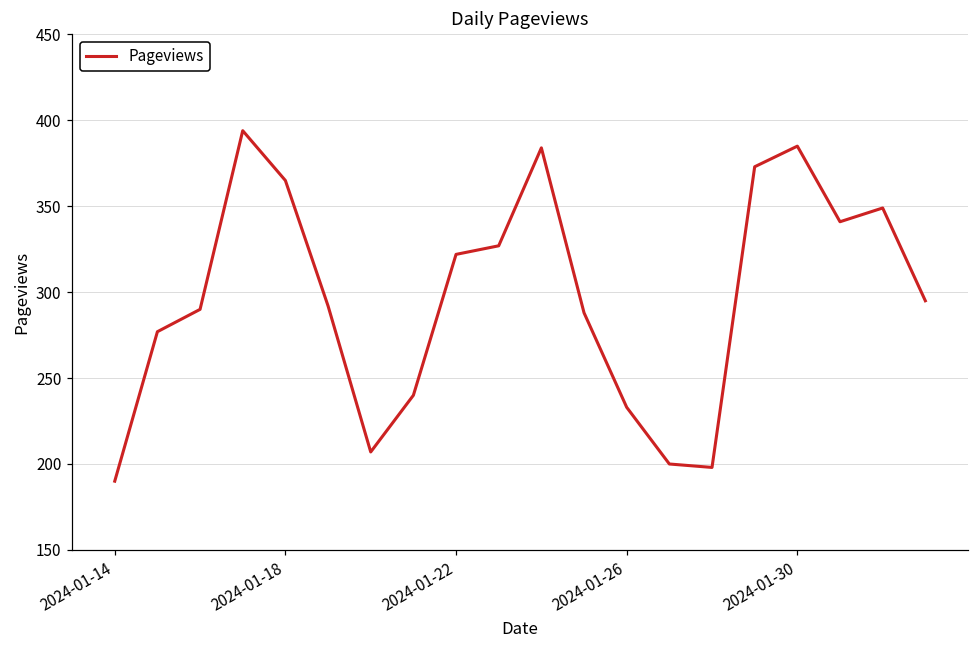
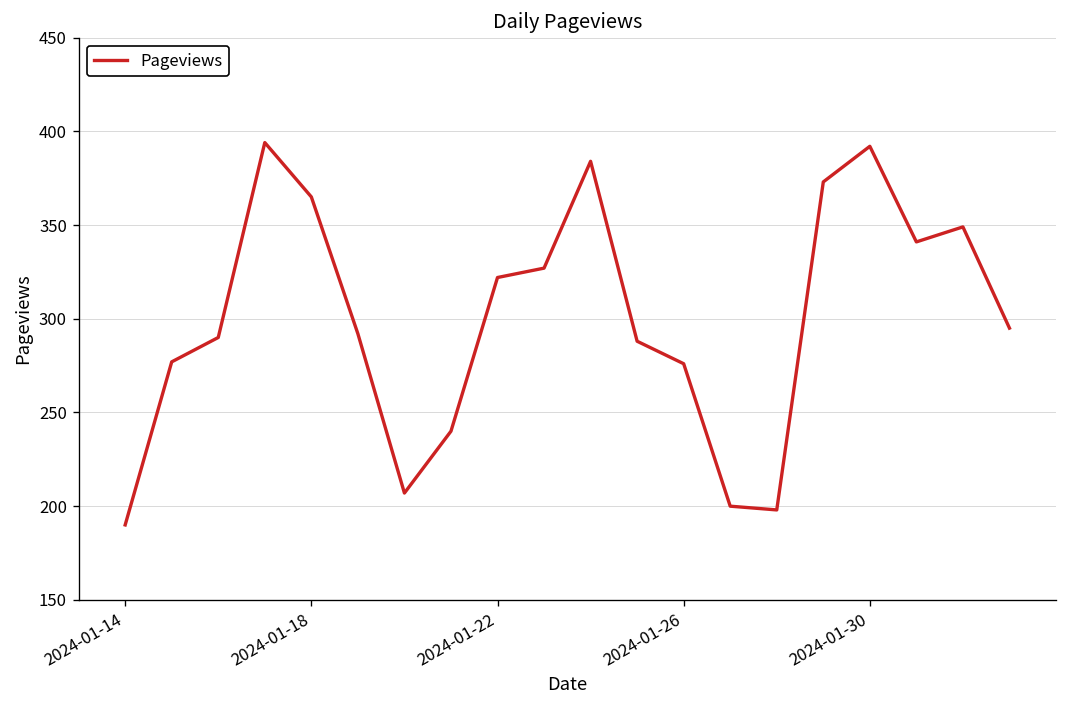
  {
    "2024-01-14": 190,
    "2024-01-18": 365,
    "2024-01-22": 322,
-   "2024-01-26": 233,
-   "2024-01-30": 385
+   "2024-01-26": 276,
+   "2024-01-30": 392
  }
